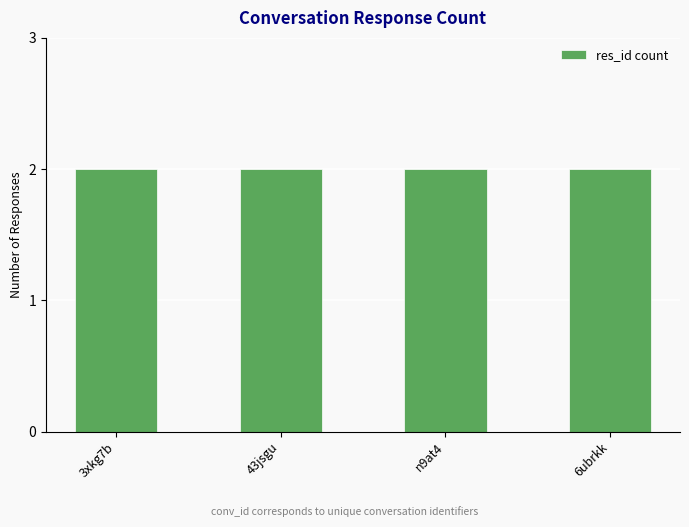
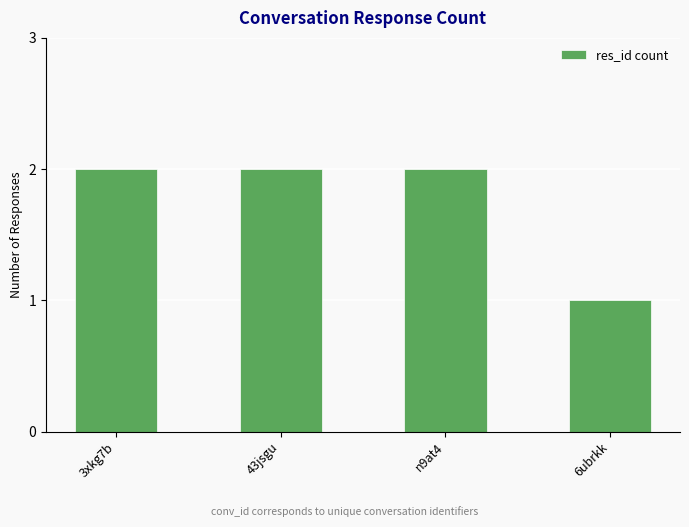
  {
    "3xkg7b": 2,
    "43jsgu": 2,
    "n9at4": 2,
-   "6ubrkk": 2
+   "6ubrkk": 1
  }
